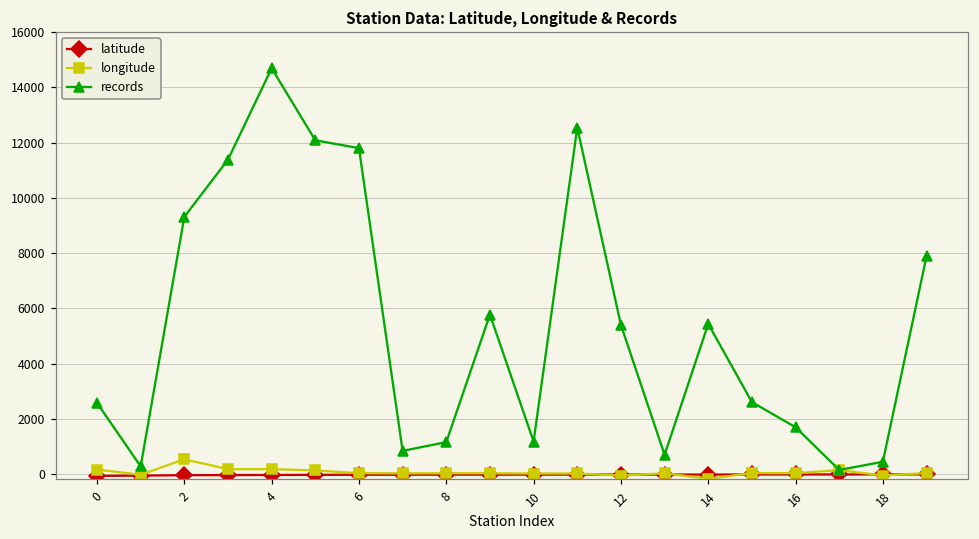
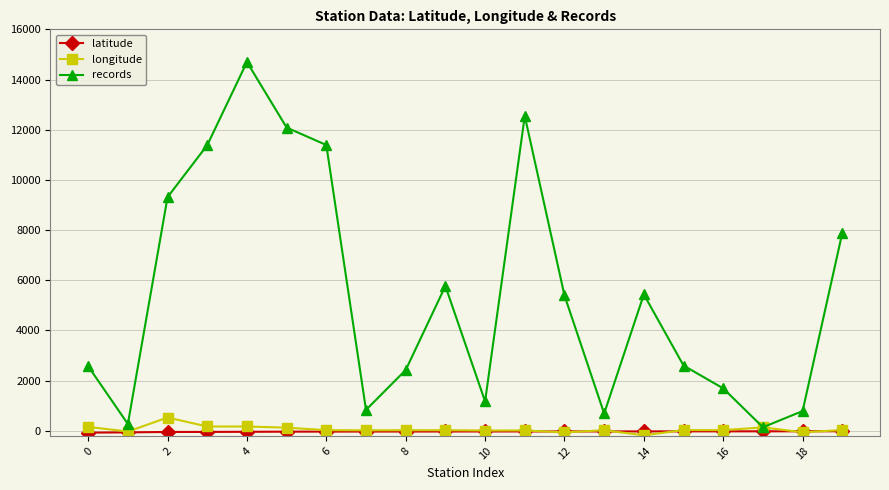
  {
    "latitude": {
      "0": -100,
      "2": 0,
      "4": 0,
      "14": 0
    },
    "longitude": {
      "0": 200,
      "2": 500,
      "4": 200,
      "14": -200
    },
    "records": {
      "0": 2600,
      "2": 9300,
      "4": 14700,
-     "6": 11800,
-     "8": 1200,
+     "6": 11400,
+     "8": 2400,
      "10": 1200,
      "12": 5400,
      "14": 5400,
      "16": 1700,
-     "18": 400
+     "18": 800
    }
  }
